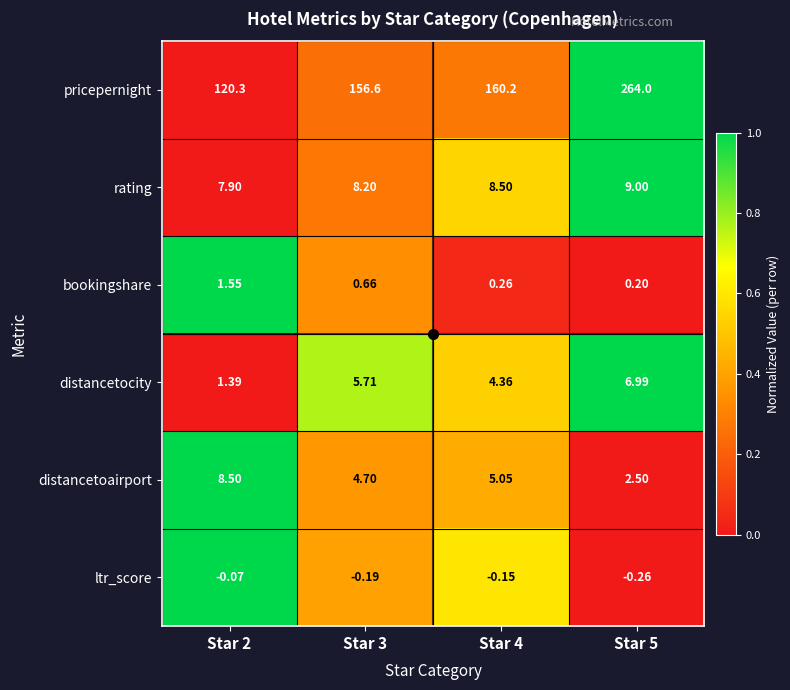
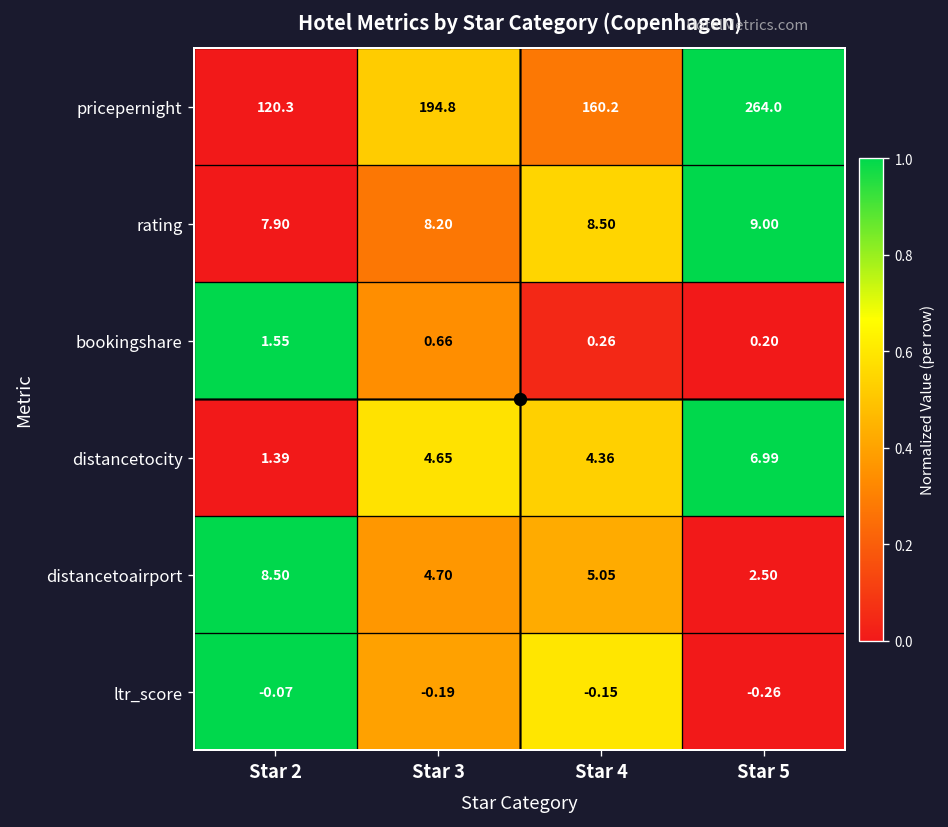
  {
    "pricepernight": {
      "Star 2": 120.3,
-     "Star 3": 156.6,
+     "Star 3": 194.8,
      "Star 4": 160.2,
      "Star 5": 264.0
    },
    "rating": {
      "Star 2": 7.90,
      "Star 3": 8.20,
      "Star 4": 8.50,
      "Star 5": 9.00
    },
    "bookingshare": {
      "Star 2": 1.55,
      "Star 3": 0.66,
      "Star 4": 0.26,
      "Star 5": 0.20
    },
    "distancetocity": {
      "Star 2": 1.39,
-     "Star 3": 5.71,
+     "Star 3": 4.65,
      "Star 4": 4.36,
      "Star 5": 6.99
    },
    "distancetoairport": {
      "Star 2": 8.50,
      "Star 3": 4.70,
      "Star 4": 5.05,
      "Star 5": 2.50
    },
    "ltr_score": {
      "Star 2": -0.07,
      "Star 3": -0.19,
      "Star 4": -0.15,
      "Star 5": -0.26
    }
  }
